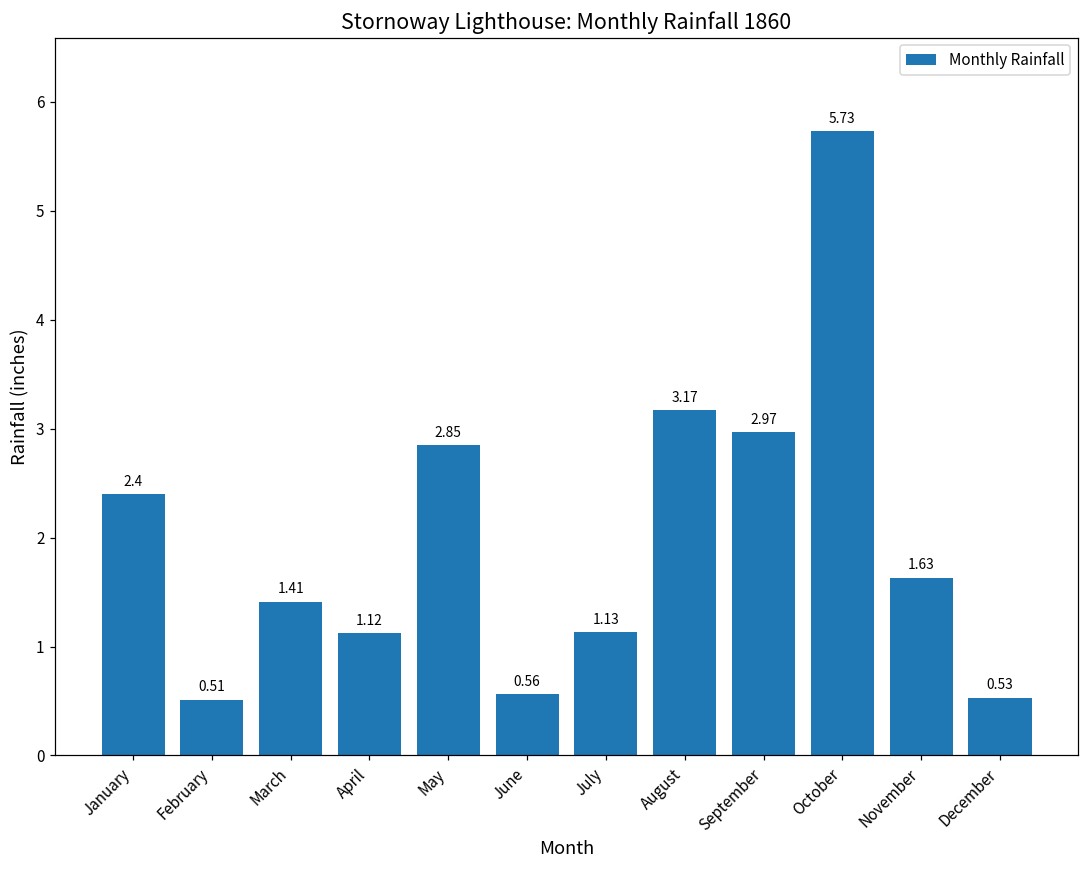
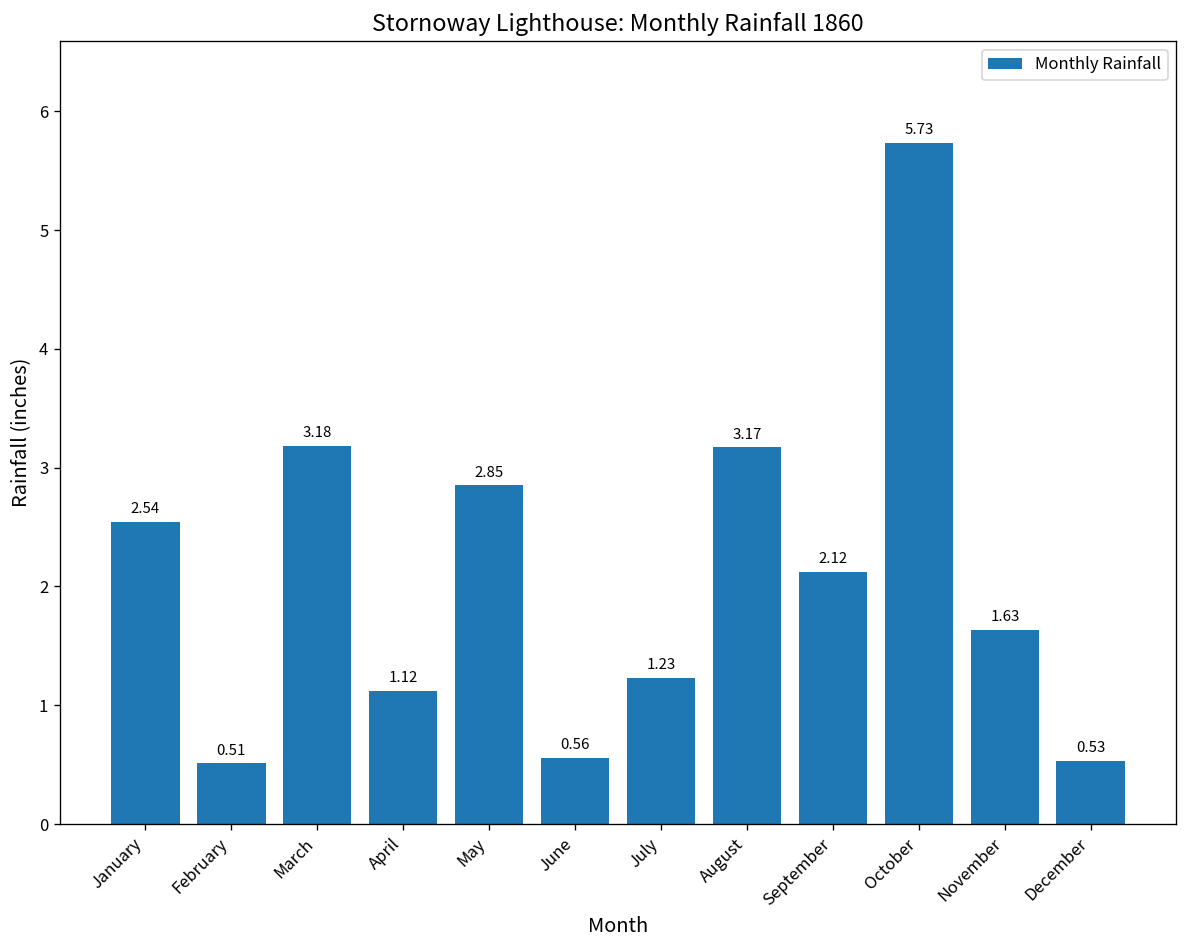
  {
-   "January": 2.4,
+   "January": 2.54,
    "February": 0.51,
-   "March": 1.41,
+   "March": 3.18,
    "April": 1.12,
    "May": 2.85,
    "June": 0.56,
-   "July": 1.13,
+   "July": 1.23,
    "August": 3.17,
-   "September": 2.97,
+   "September": 2.12,
    "October": 5.73,
    "November": 1.63,
    "December": 0.53
  }
